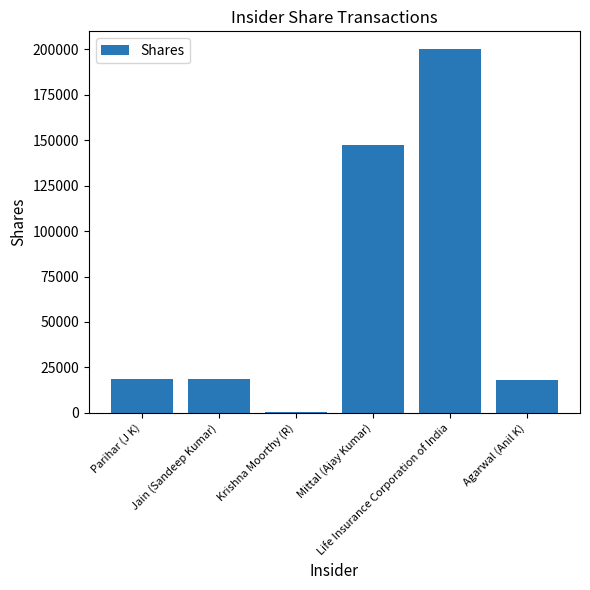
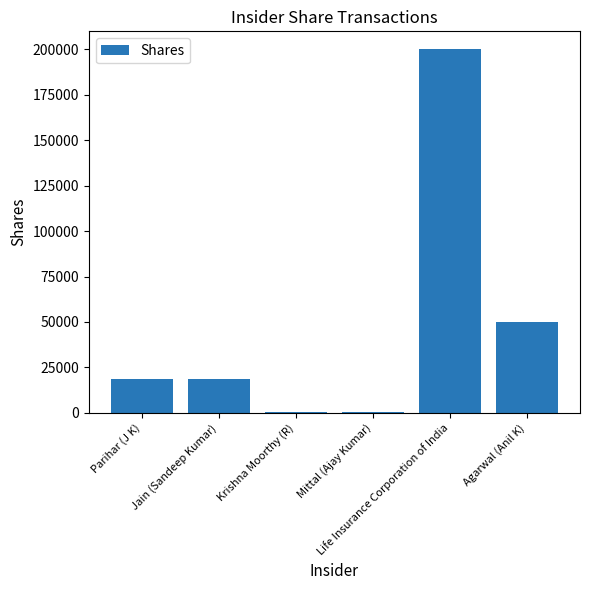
  {
    "Parihar (J K)": 19000,
    "Jain (Sandeep Kumar)": 18000,
-   "Mittal (Ajay Kumar)": 147000,
+   "Mittal (Ajay Kumar)": 0,
    "Life Insurance Corporation of India": 200000,
-   "Agarwal (Anil K)": 18000
+   "Agarwal (Anil K)": 50000
  }
